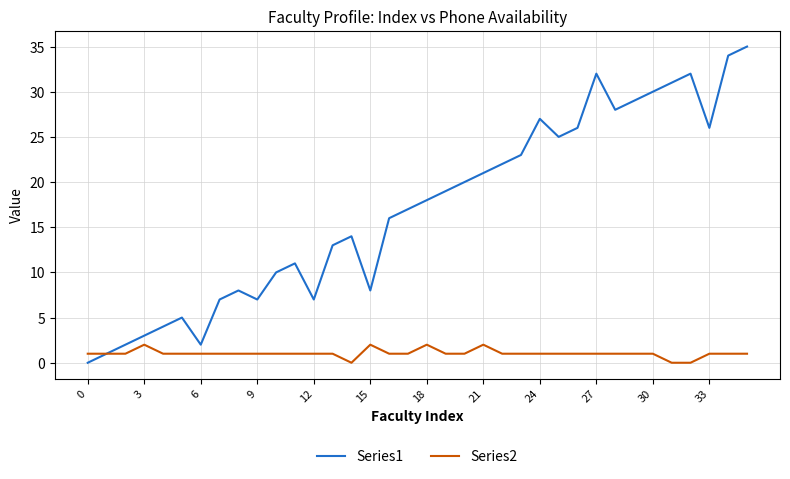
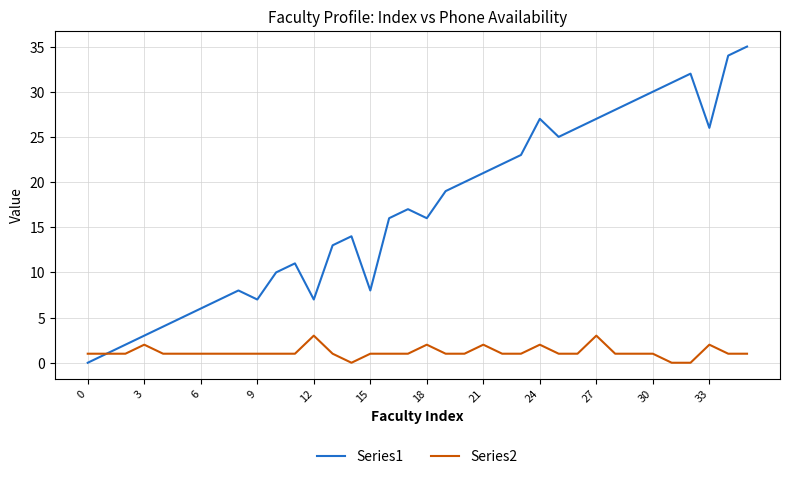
  {
    "Series1": {
      "0": 0,
      "3": 3,
-     "6": 2,
+     "6": 6,
      "9": 7,
      "12": 7,
      "15": 8,
-     "18": 18,
+     "18": 16,
      "21": 21,
      "24": 27,
-     "27": 32,
+     "27": 27,
      "30": 30,
      "33": 26
    },
    "Series2": {
      "0": 1,
      "3": 2,
      "6": 1,
      "9": 1,
-     "12": 1,
-     "15": 2,
+     "12": 3,
+     "15": 1,
      "18": 2,
      "21": 2,
-     "24": 1,
-     "27": 1,
+     "24": 2,
+     "27": 3,
      "30": 1,
-     "33": 1
+     "33": 2
    }
  }
